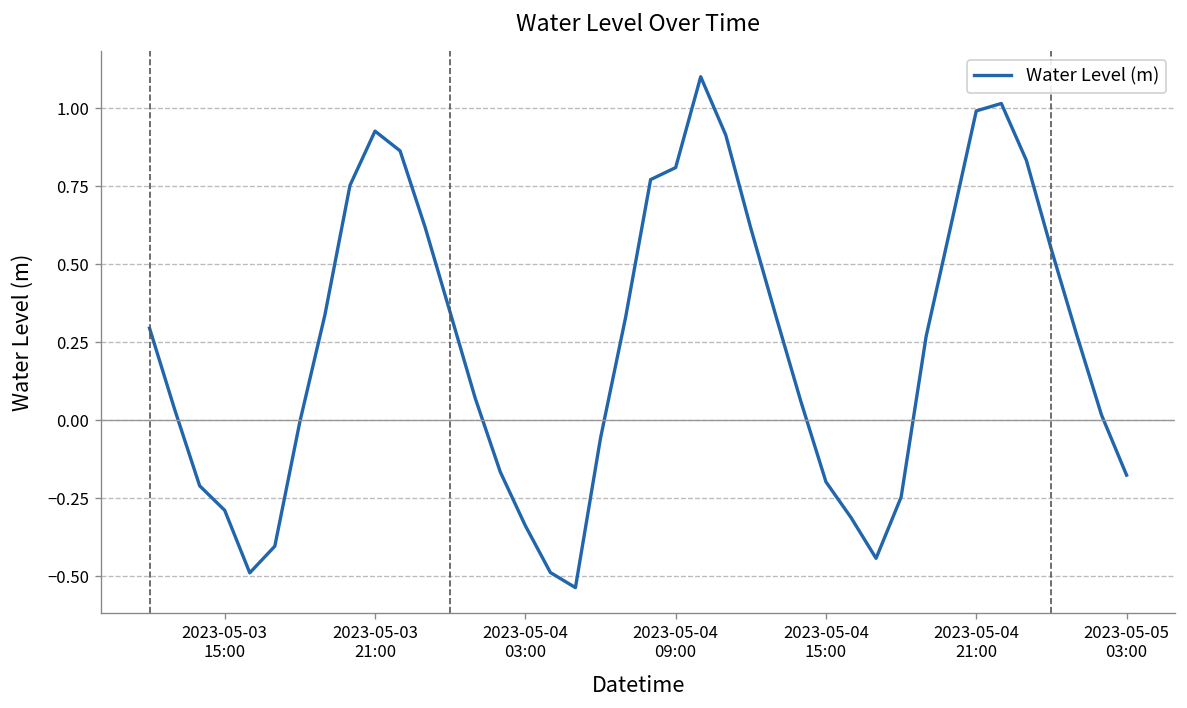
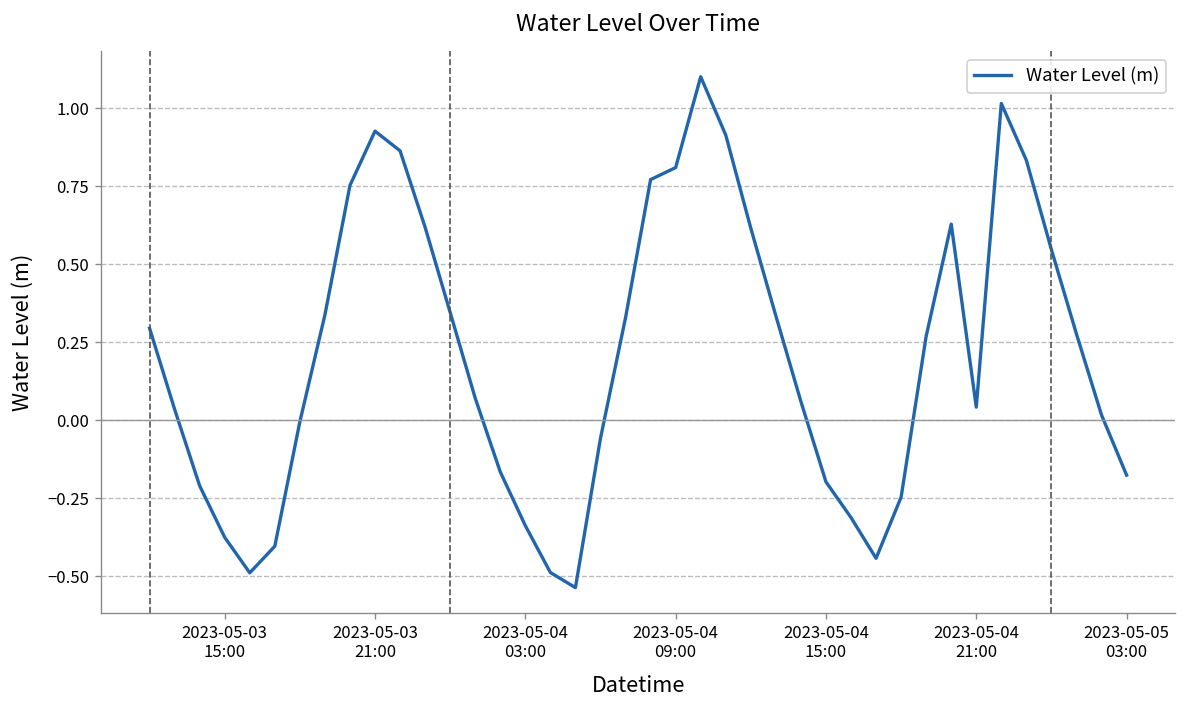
  {
-   "2023-05-03 15:00": -0.29,
+   "2023-05-03 15:00": -0.38,
    "2023-05-03 21:00": 0.93,
    "2023-05-04 03:00": -0.34,
    "2023-05-04 09:00": 0.81,
    "2023-05-04 15:00": -0.20,
-   "2023-05-04 21:00": 0.99,
+   "2023-05-04 21:00": 0.04,
    "2023-05-05 03:00": -0.18
  }
